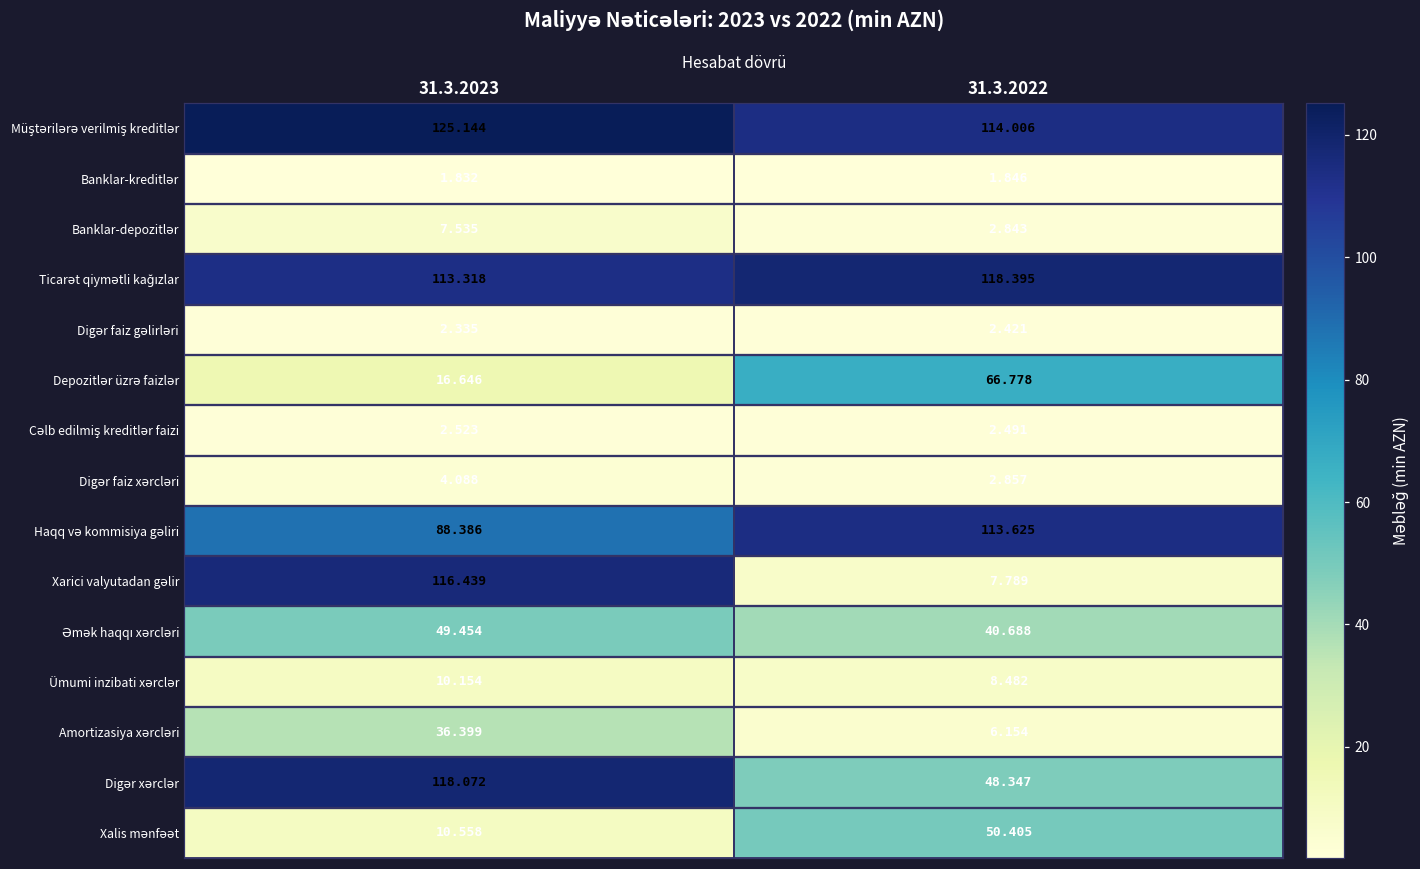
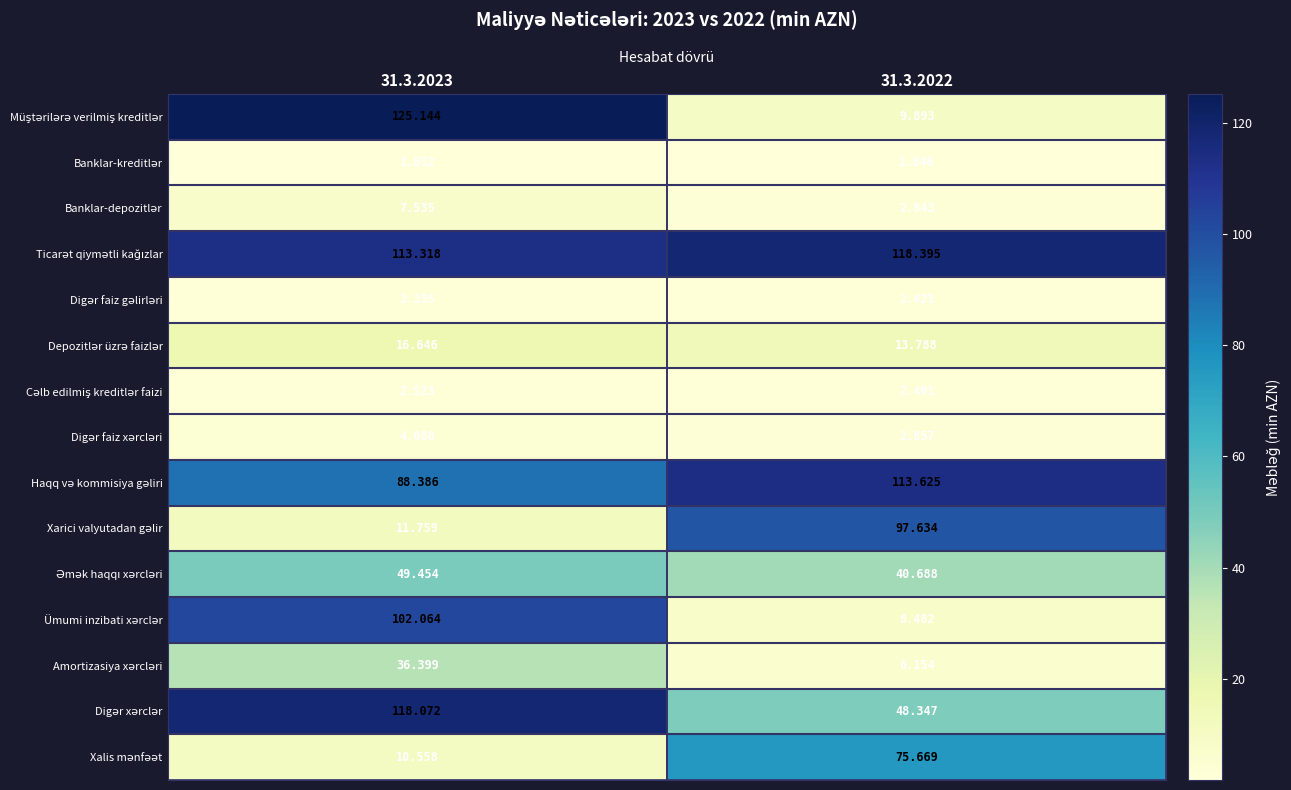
  {
    "Müştərilərə verilmiş kreditlər": {
      "31.3.2023": 125.144,
-     "31.3.2022": 114.006
+     "31.3.2022": 9.893
    },
    "Banklar-depozitlər": {
      "31.3.2023": 7.535
    },
    "Ticarət qiymətli kağızlar": {
      "31.3.2023": 113.318,
      "31.3.2022": 118.395
    },
    "Depozitlər üzrə faizlər": {
      "31.3.2023": 16.646,
-     "31.3.2022": 66.778
+     "31.3.2022": 13.788
    },
    "Haqq və kommisiya gəliri": {
      "31.3.2023": 88.386,
      "31.3.2022": 113.625
    },
    "Xarici valyutadan gəlir": {
-     "31.3.2023": 116.439,
-     "31.3.2022": 7.789
+     "31.3.2023": 11.759,
+     "31.3.2022": 97.634
    },
    "Əmək haqqı xərcləri": {
      "31.3.2023": 49.454,
      "31.3.2022": 40.688
    },
    "Ümumi inzibati xərclər": {
-     "31.3.2023": 10.154,
+     "31.3.2023": 102.064,
      "31.3.2022": 8.482
    },
    "Amortizasiya xərcləri": {
      "31.3.2023": 36.399,
      "31.3.2022": 6.154
    },
    "Digər xərclər": {
      "31.3.2023": 118.072,
      "31.3.2022": 48.347
    },
    "Xalis mənfəət": {
      "31.3.2023": 10.558,
-     "31.3.2022": 50.405
+     "31.3.2022": 75.669
    }
  }
